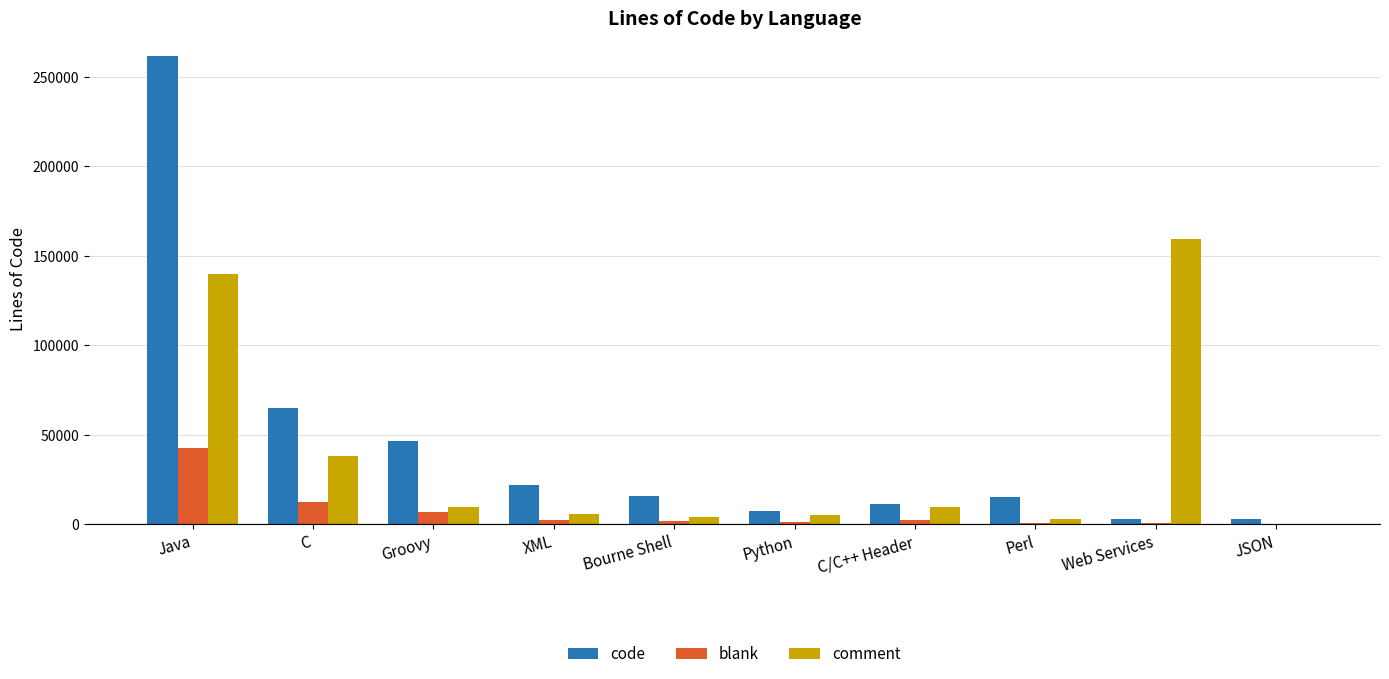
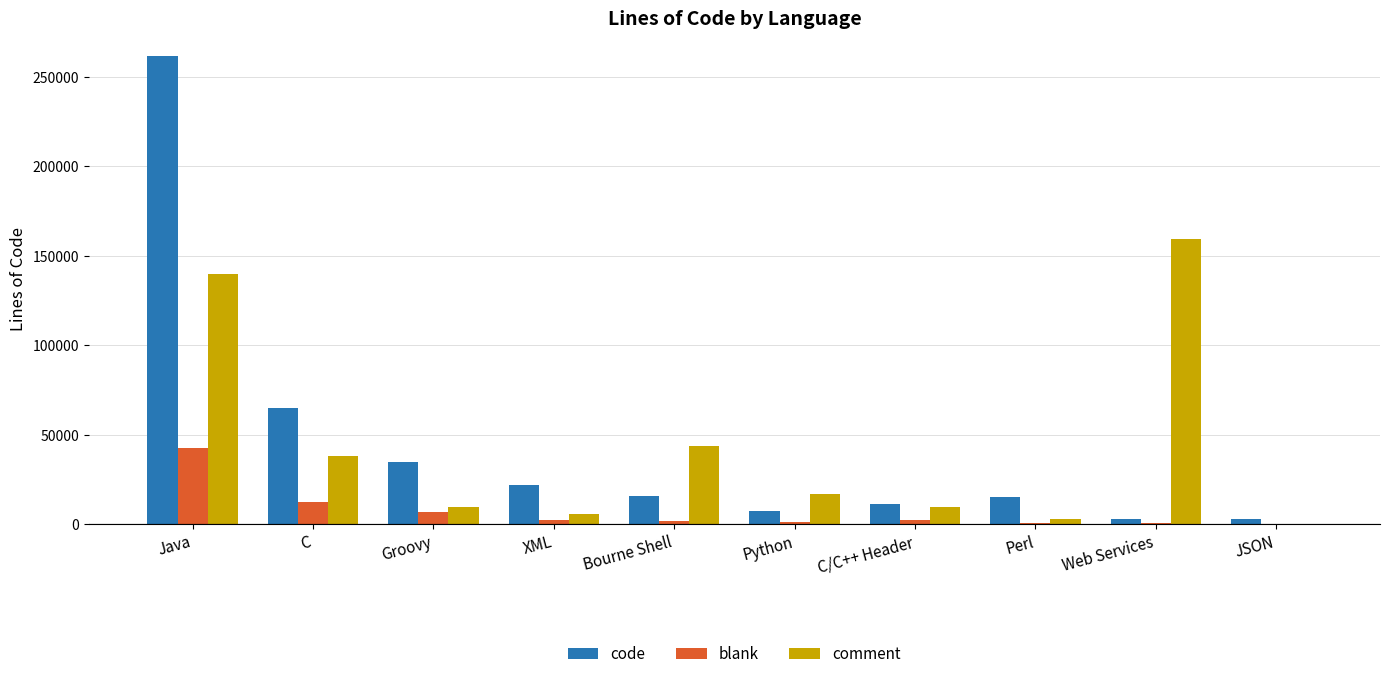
  {
    "code": {
      "Java": 262000,
      "C": 65000,
-     "Groovy": 46000,
+     "Groovy": 34000,
      "XML": 22000,
      "Bourne Shell": 16000,
      "Python": 7000,
      "C/C++ Header": 11000,
      "Perl": 15000,
      "Web Services": 3000,
      "JSON": 3000
    },
    "blank": {
      "Java": 42000,
      "C": 12000,
      "Groovy": 7000,
      "XML": 2000,
      "Bourne Shell": 2000,
      "C/C++ Header": 2000,
      "JSON": 0
    },
    "comment": {
      "Java": 140000,
      "C": 38000,
      "Groovy": 10000,
      "XML": 6000,
-     "Bourne Shell": 4000,
-     "Python": 5000,
+     "Bourne Shell": 44000,
+     "Python": 17000,
      "C/C++ Header": 10000,
      "Perl": 3000,
      "Web Services": 159000,
      "JSON": 0
    }
  }
